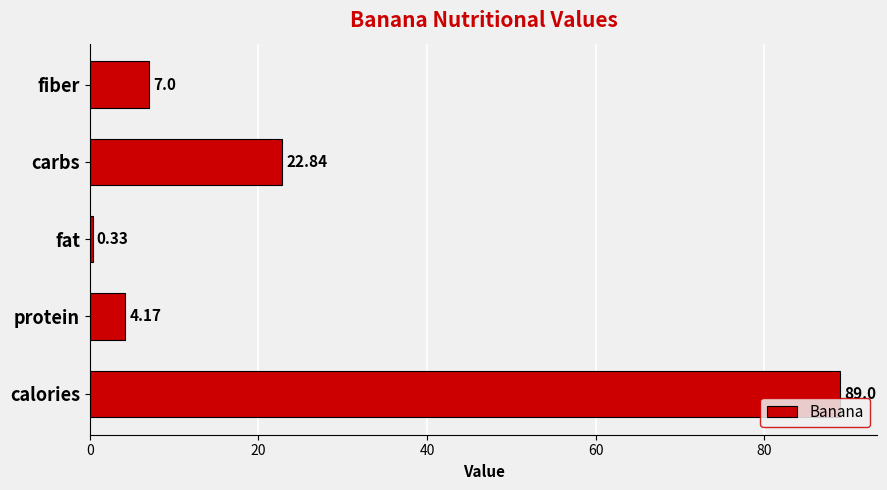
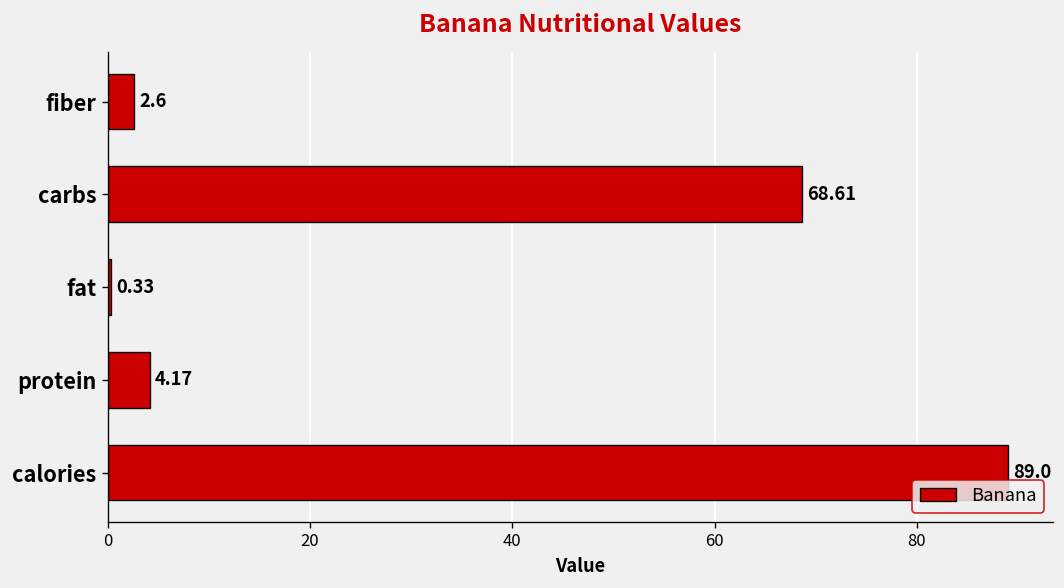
  {
-   "fiber": 7.0,
-   "carbs": 22.84,
+   "fiber": 2.6,
+   "carbs": 68.61,
    "fat": 0.33,
    "protein": 4.17
  }
